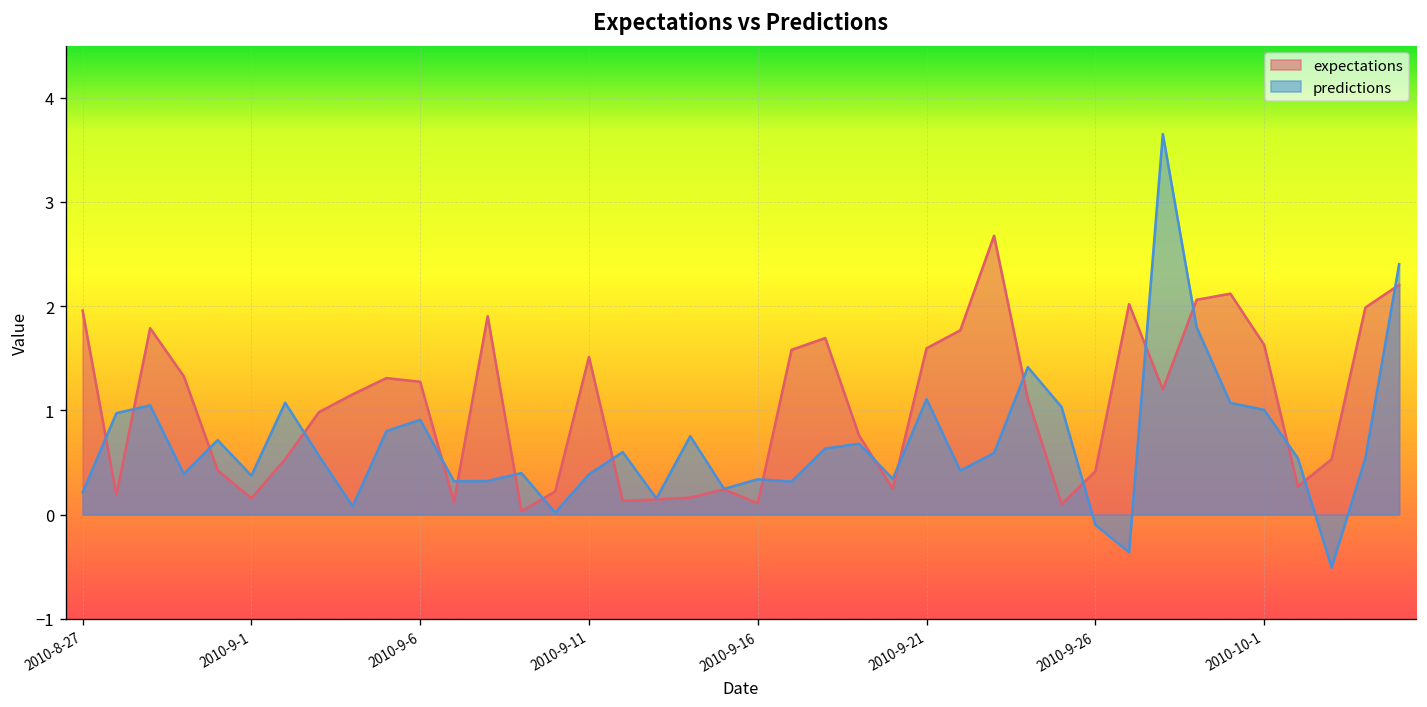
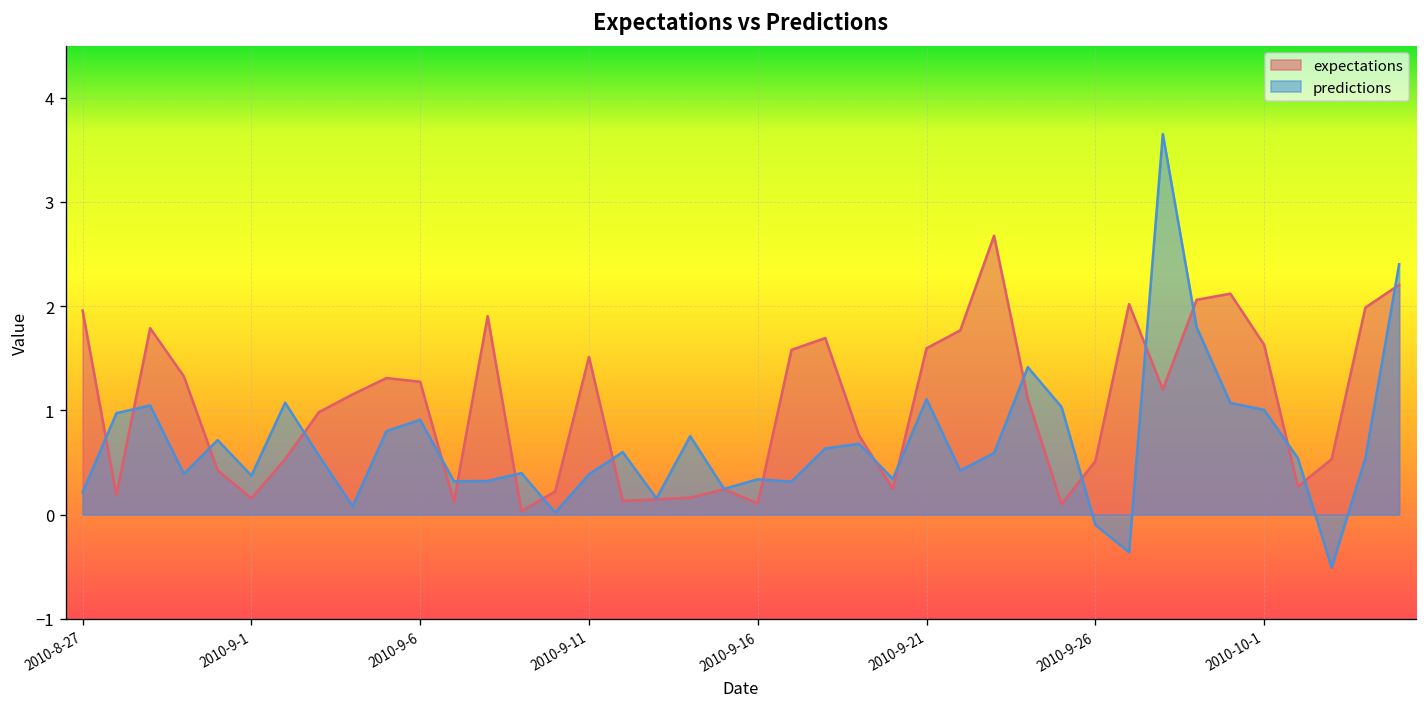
  {
    "expectations": {
      "2010-8-27": 2.0,
      "2010-9-1": 0.2,
      "2010-9-6": 1.3,
      "2010-9-11": 1.5,
      "2010-9-16": 0.1,
      "2010-9-21": 1.6,
-     "2010-9-26": 0.4,
+     "2010-9-26": 0.5,
      "2010-10-1": 1.6
    }
  }
